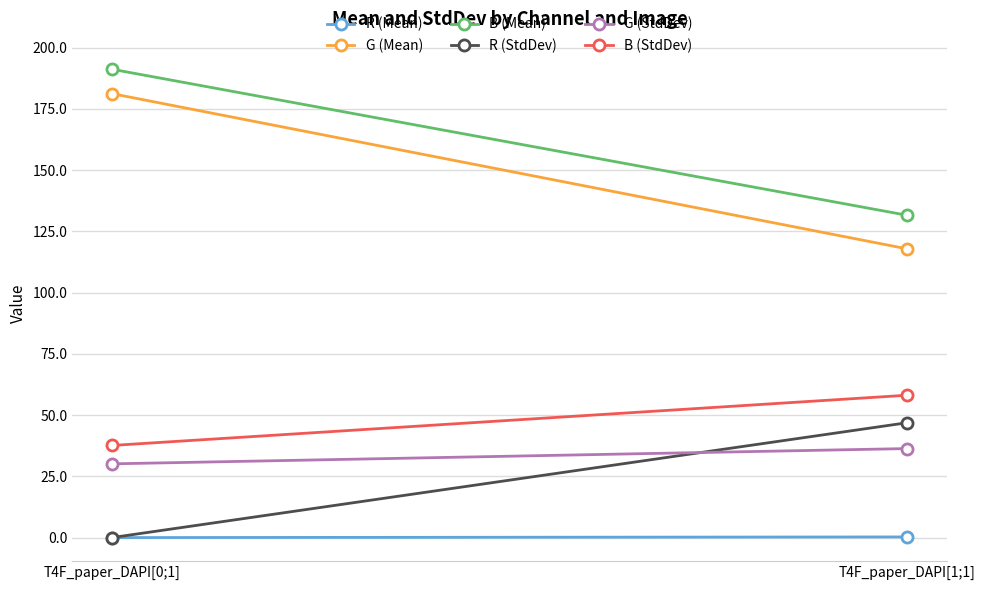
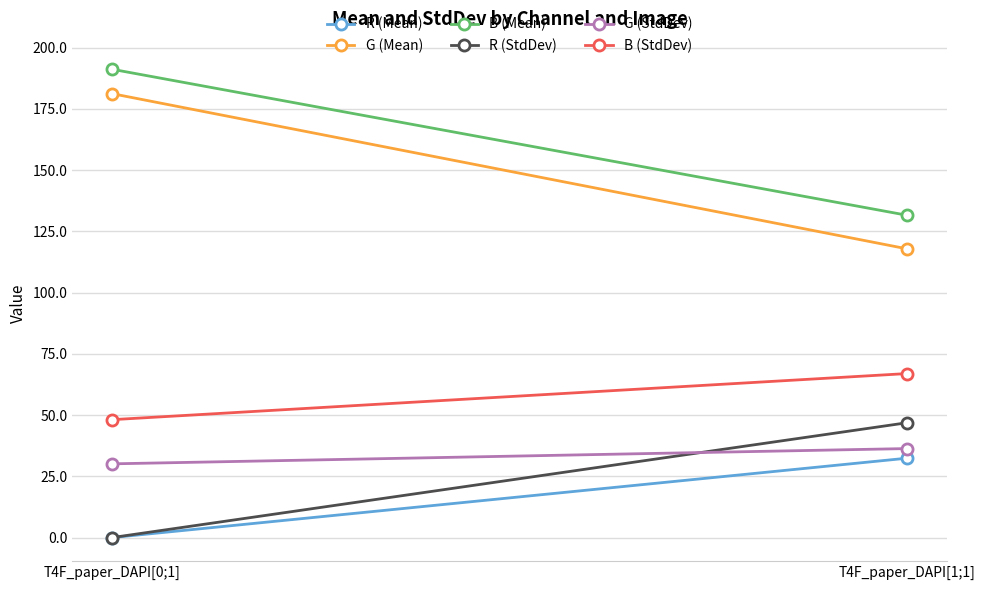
  {
    "R (Mean)": {
-     "T4F_paper_DAPI[1;1]": 0
+     "T4F_paper_DAPI[1;1]": 32
    },
    "G (Mean)": {
      "T4F_paper_DAPI[0;1]": 181,
      "T4F_paper_DAPI[1;1]": 118
    },
    "B (Mean)": {
      "T4F_paper_DAPI[0;1]": 191,
      "T4F_paper_DAPI[1;1]": 132
    },
    "R (StdDev)": {
      "T4F_paper_DAPI[1;1]": 47
    },
    "G (StdDev)": {
      "T4F_paper_DAPI[0;1]": 30,
      "T4F_paper_DAPI[1;1]": 36
    },
    "B (StdDev)": {
-     "T4F_paper_DAPI[0;1]": 38,
-     "T4F_paper_DAPI[1;1]": 58
+     "T4F_paper_DAPI[0;1]": 48,
+     "T4F_paper_DAPI[1;1]": 67
    }
  }
